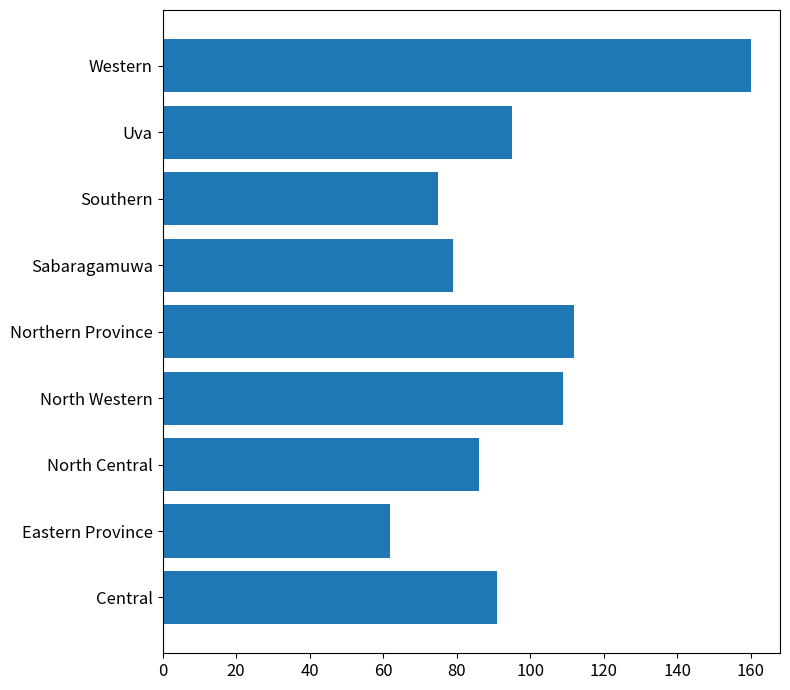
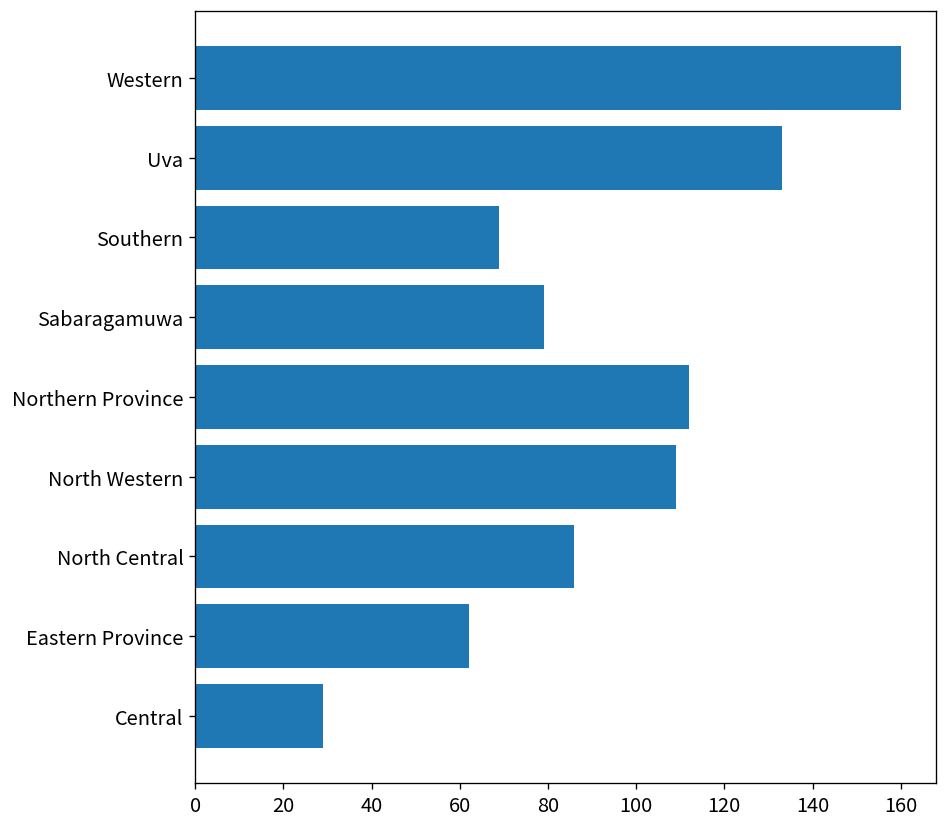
  {
    "Western": 160,
-   "Uva": 95,
-   "Southern": 75,
+   "Uva": 133,
+   "Southern": 69,
    "Sabaragamuwa": 79,
    "Northern Province": 112,
    "North Western": 109,
    "North Central": 86,
    "Eastern Province": 62,
-   "Central": 91
+   "Central": 29
  }
